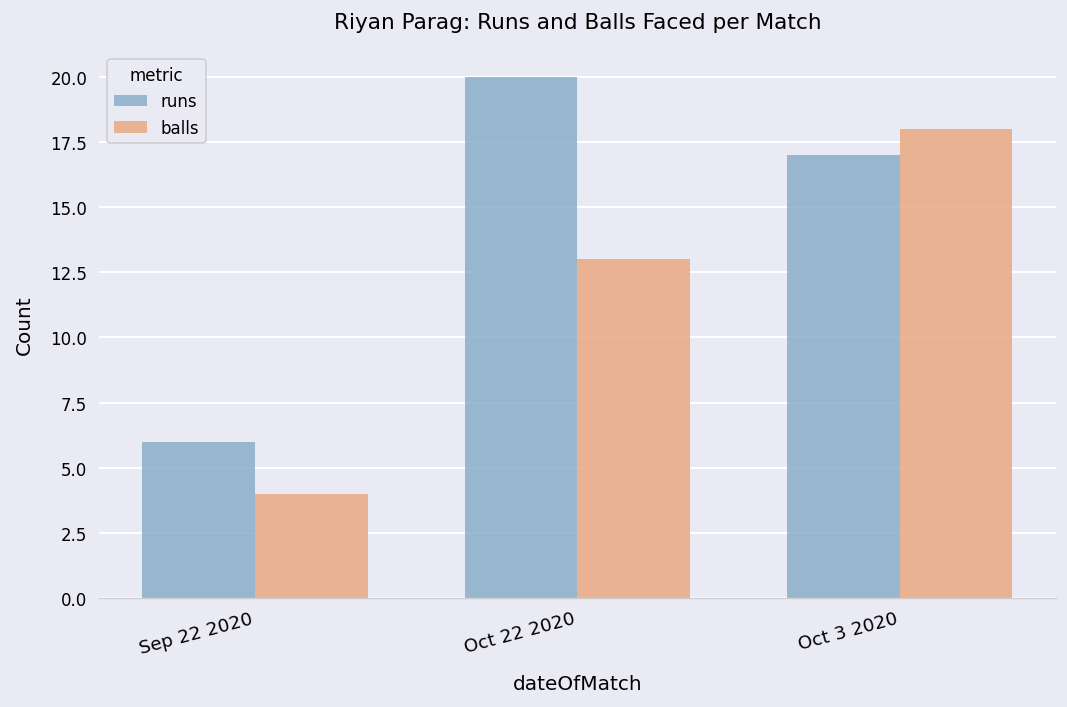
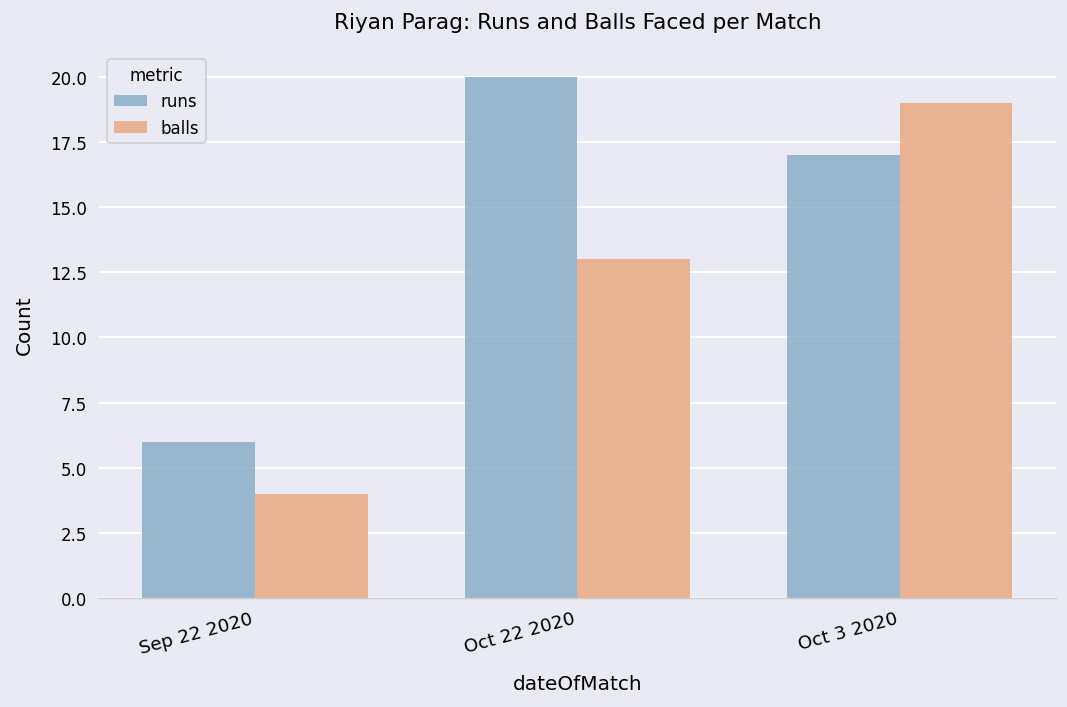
  {
    "runs": {
      "Sep 22 2020": 6,
      "Oct 22 2020": 20,
      "Oct 3 2020": 17
    },
    "balls": {
      "Sep 22 2020": 4,
      "Oct 22 2020": 13,
-     "Oct 3 2020": 18
+     "Oct 3 2020": 19
    }
  }
